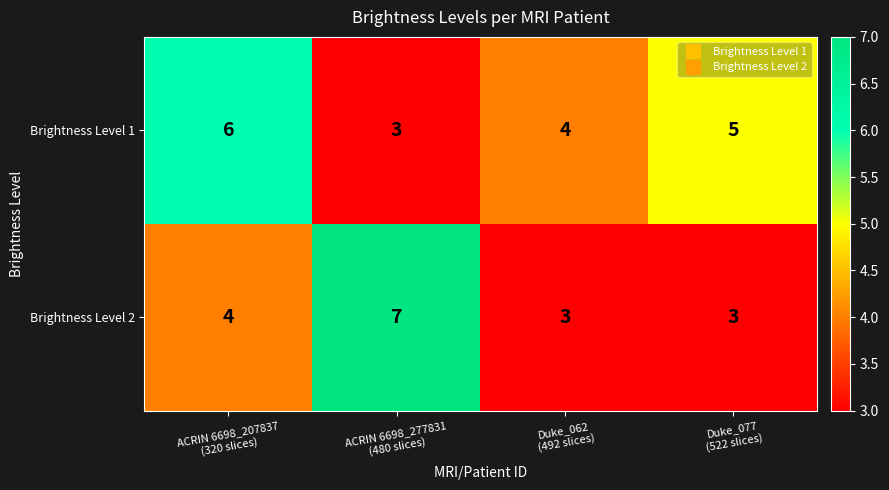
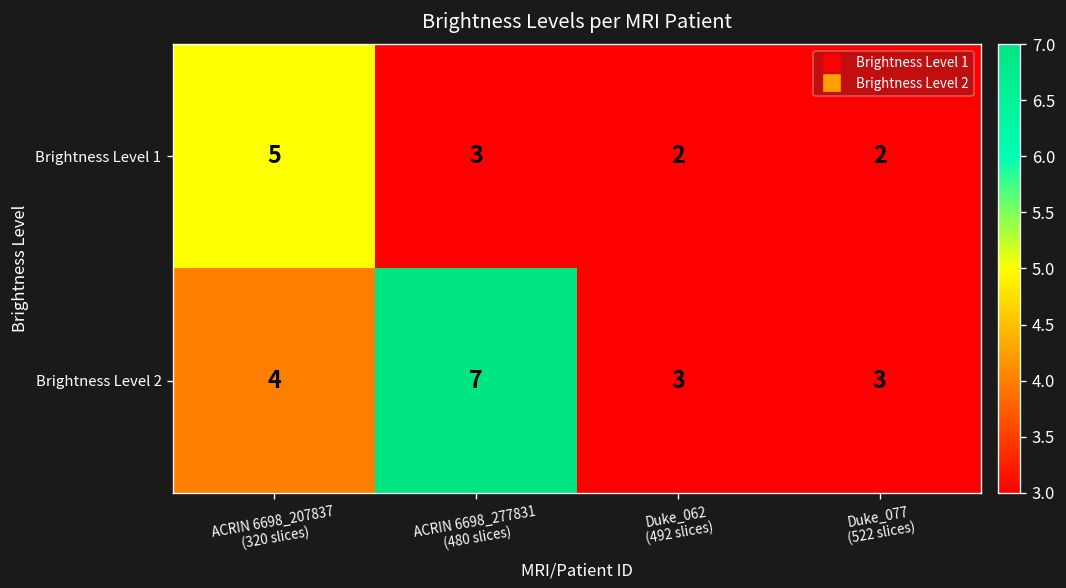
  {
    "Brightness Level 1": {
-     "ACRIN 6698_207837 (320 slices)": 6,
+     "ACRIN 6698_207837 (320 slices)": 5,
      "ACRIN 6698_277831 (480 slices)": 3,
-     "Duke_062 (492 slices)": 4,
-     "Duke_077 (522 slices)": 5
+     "Duke_062 (492 slices)": 2,
+     "Duke_077 (522 slices)": 2
    },
    "Brightness Level 2": {
      "ACRIN 6698_207837 (320 slices)": 4,
      "ACRIN 6698_277831 (480 slices)": 7,
      "Duke_062 (492 slices)": 3,
      "Duke_077 (522 slices)": 3
    }
  }
